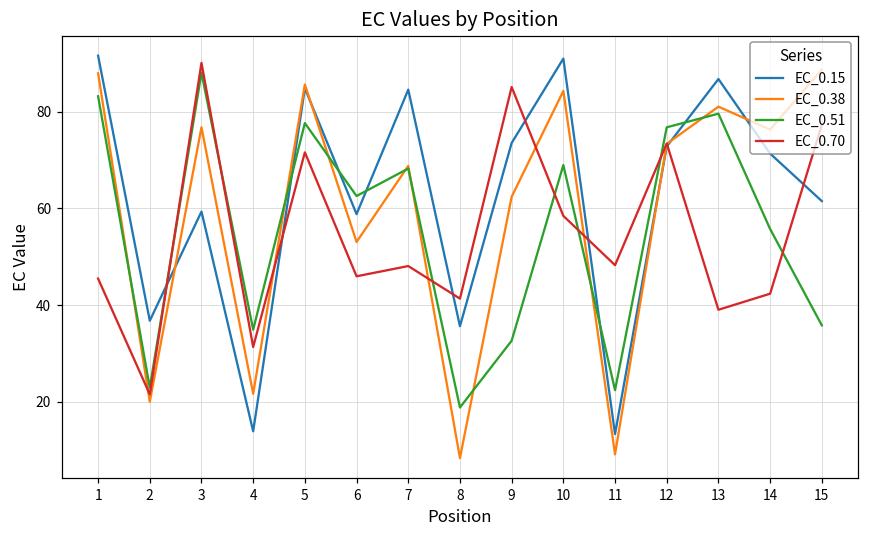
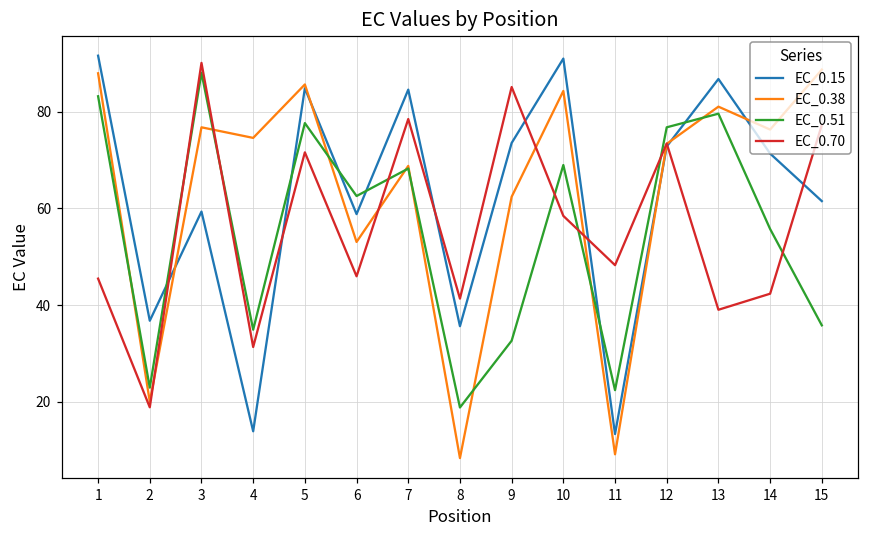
  {
    "EC_0.15": {
      "1": 92,
      "2": 37,
      "3": 59,
      "4": 14,
      "5": 85,
      "6": 59,
      "7": 85,
      "8": 36,
      "9": 74,
      "10": 91,
      "11": 13,
      "13": 87,
      "15": 62
    },
    "EC_0.38": {
      "1": 88,
      "2": 20,
      "3": 77,
-     "4": 22,
+     "4": 75,
      "5": 86,
      "6": 53,
      "8": 8,
      "9": 62,
      "10": 84,
      "11": 9,
      "13": 81
    },
    "EC_0.51": {
      "1": 83,
      "2": 23,
      "3": 88,
      "4": 35,
      "5": 78,
      "6": 63,
      "8": 19,
      "9": 33,
      "10": 69,
      "11": 22,
      "12": 77,
      "13": 80,
      "14": 56,
      "15": 36
    },
    "EC_0.70": {
      "1": 45,
-     "2": 22,
+     "2": 19,
      "3": 90,
      "4": 31,
      "5": 72,
      "6": 46,
-     "7": 48,
+     "7": 78,
      "8": 41,
      "9": 85,
      "10": 58,
      "11": 48,
      "13": 39,
      "14": 42
    }
  }
